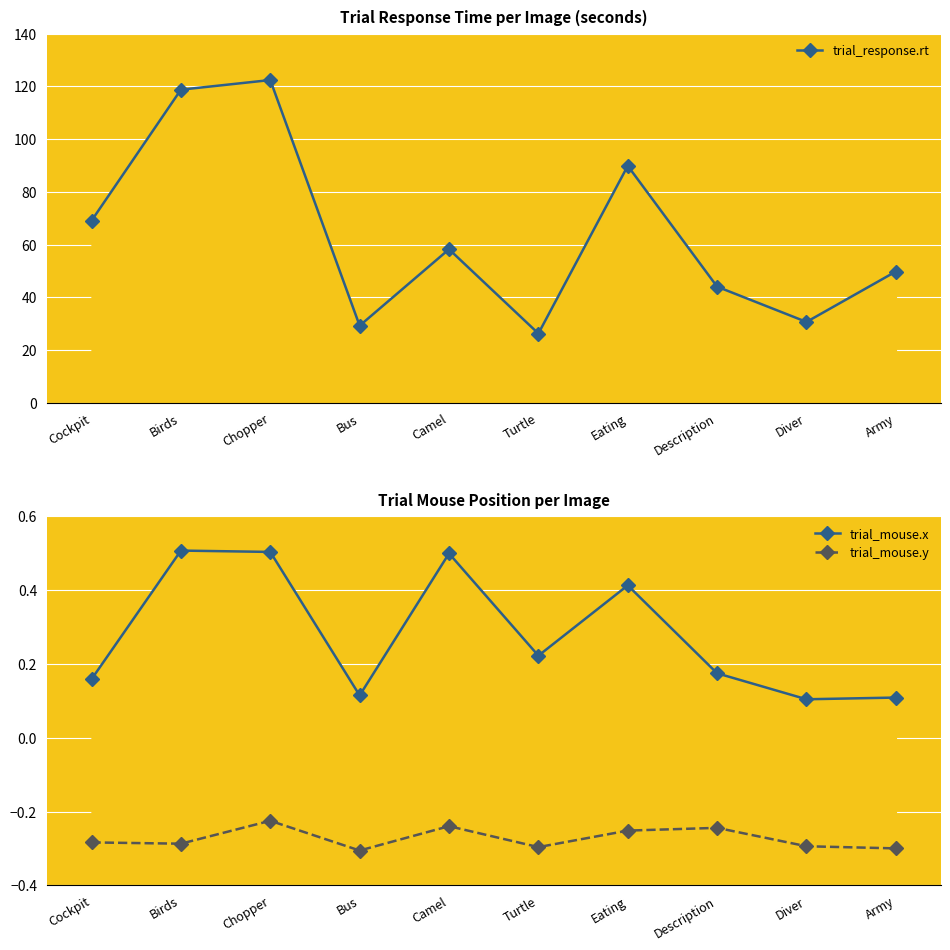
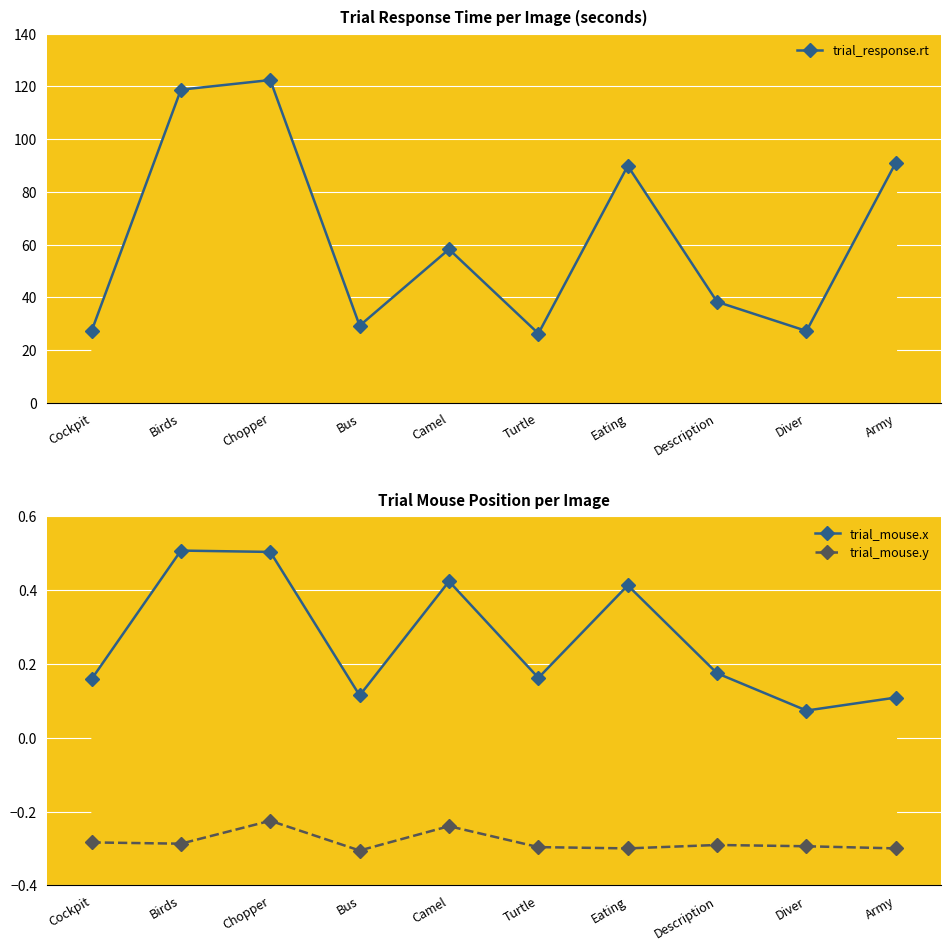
  {
    "Trial Response Time per Image (seconds)": {
-     "Cockpit": 69,
+     "Cockpit": 27,
      "Birds": 119,
      "Chopper": 122,
      "Bus": 29,
      "Camel": 58,
      "Turtle": 26,
      "Eating": 90,
-     "Description": 44,
-     "Diver": 31,
-     "Army": 50
+     "Description": 38,
+     "Diver": 27,
+     "Army": 91
    },
    "Trial Mouse Position per Image": {
      "trial_mouse.x": {
        "Cockpit": 0.16,
        "Birds": 0.51,
        "Chopper": 0.50,
        "Bus": 0.11,
-       "Camel": 0.50,
-       "Turtle": 0.22,
+       "Camel": 0.42,
+       "Turtle": 0.16,
        "Eating": 0.41,
        "Description": 0.17,
-       "Diver": 0.10,
+       "Diver": 0.07,
        "Army": 0.11
      },
      "trial_mouse.y": {
        "Cockpit": -0.28,
        "Birds": -0.29,
        "Chopper": -0.22,
        "Bus": -0.31,
        "Camel": -0.24,
        "Turtle": -0.30,
-       "Eating": -0.25,
-       "Description": -0.24,
+       "Eating": -0.30,
+       "Description": -0.29,
        "Diver": -0.29,
        "Army": -0.30
      }
    }
  }
